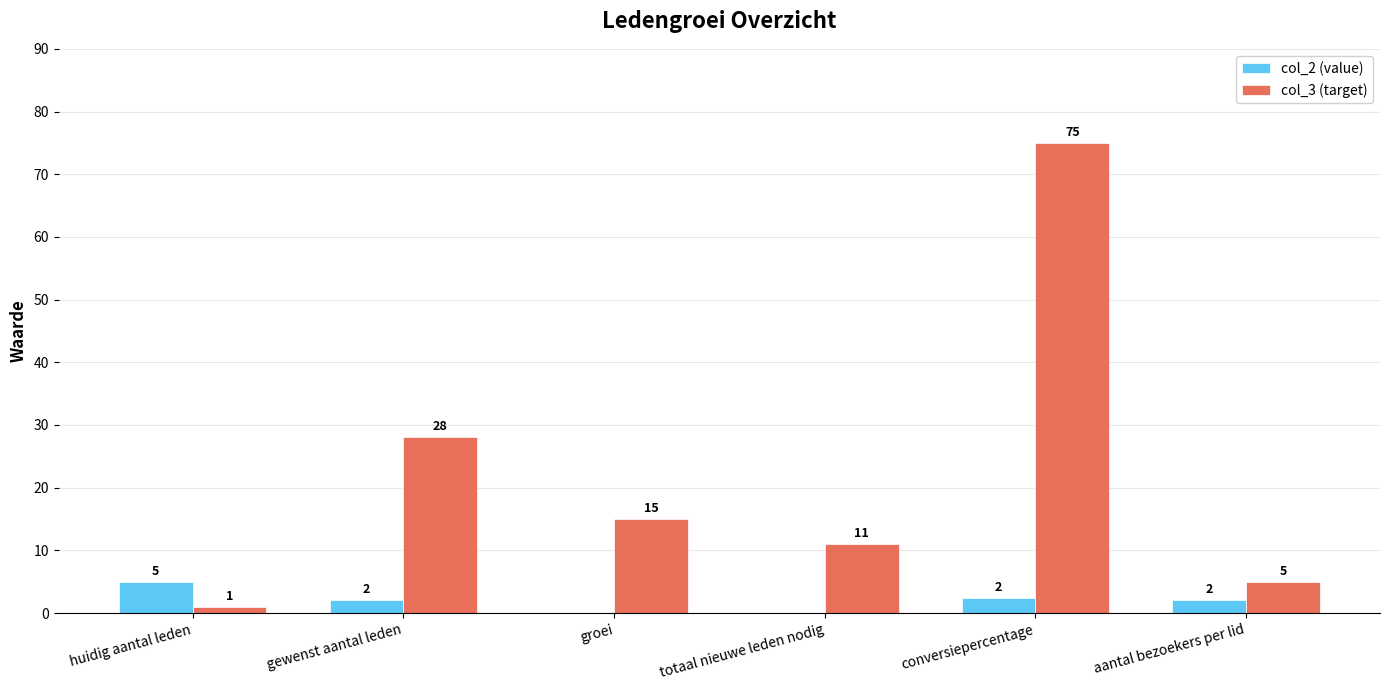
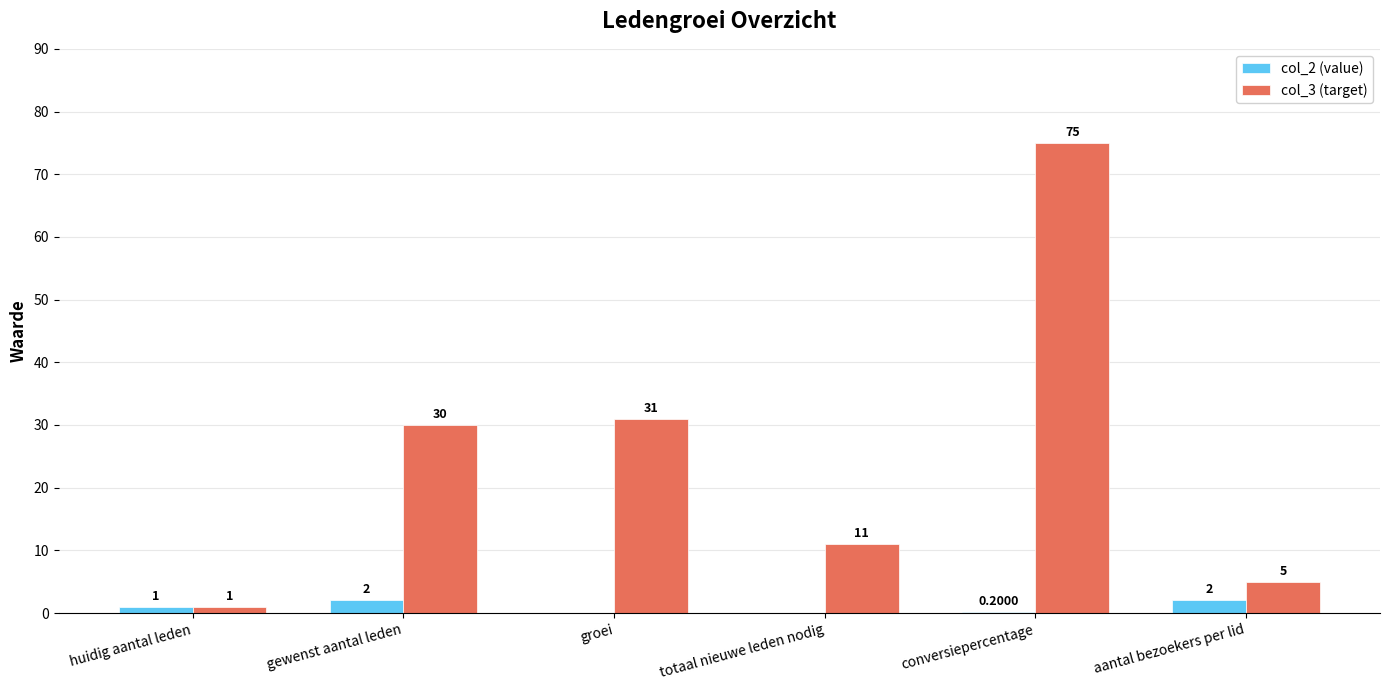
  {
    "col_2 (value)": {
-     "huidig aantal leden": 5,
+     "huidig aantal leden": 1,
      "gewenst aantal leden": 2,
-     "conversiepercentage": 2,
+     "conversiepercentage": 0.2000,
      "aantal bezoekers per lid": 2
    },
    "col_3 (target)": {
      "huidig aantal leden": 1,
-     "gewenst aantal leden": 28,
-     "groei": 15,
+     "gewenst aantal leden": 30,
+     "groei": 31,
      "totaal nieuwe leden nodig": 11,
      "conversiepercentage": 75,
      "aantal bezoekers per lid": 5
    }
  }
